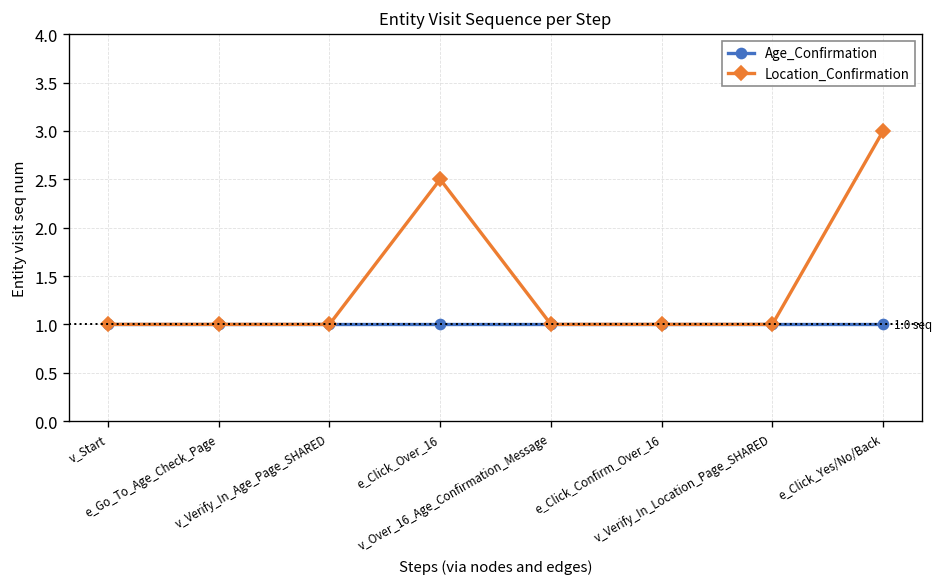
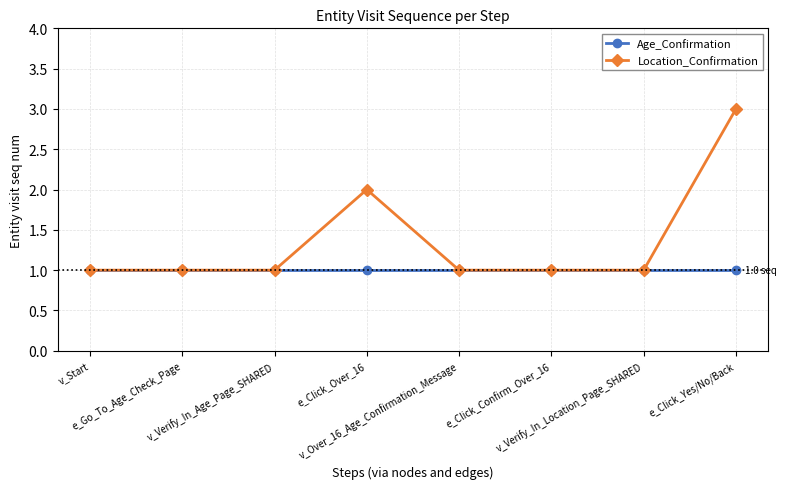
  {
    "Age_Confirmation": {
      "e_Click_Yes/No/Back": 1.0
    },
    "Location_Confirmation": {
-     "e_Click_Over_16": 2.5,
+     "e_Click_Over_16": 2.0,
      "e_Click_Yes/No/Back": 3.0
    }
  }
